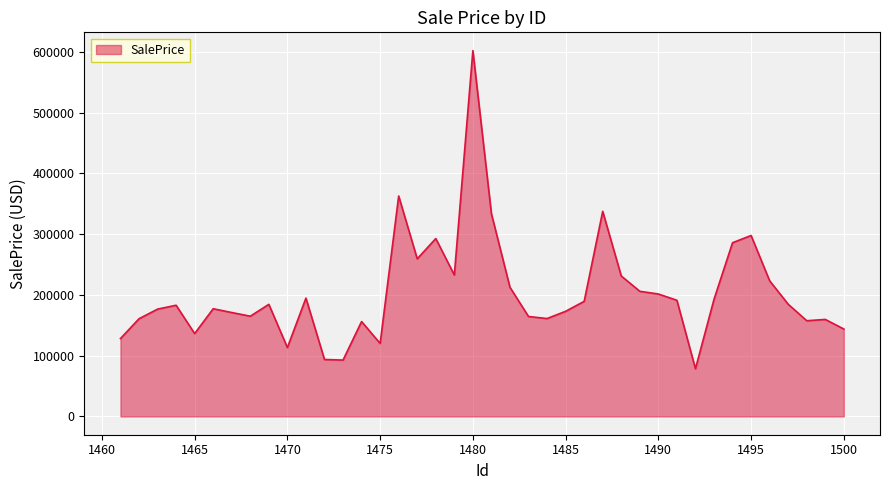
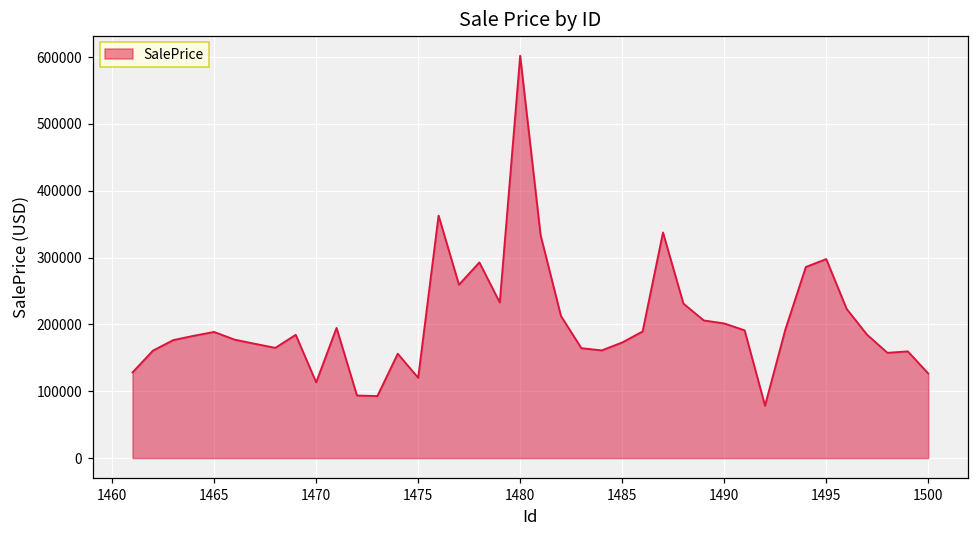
  {
-   "1465": 140000,
+   "1465": 190000,
    "1470": 110000,
    "1475": 120000,
    "1480": 600000,
    "1485": 170000,
    "1490": 200000,
    "1495": 300000,
-   "1500": 140000
+   "1500": 130000
  }
